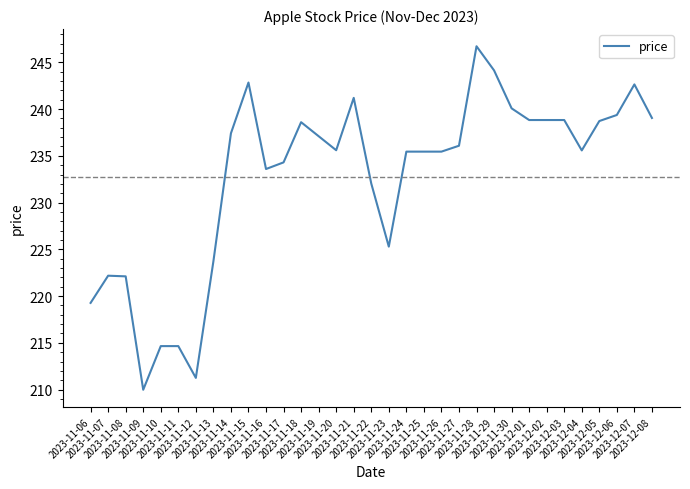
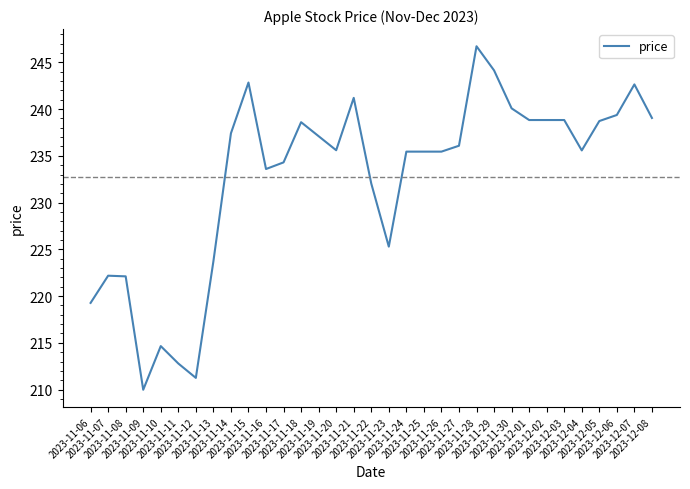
  {
    "2023-11-06": 219,
    "2023-11-07": 222,
    "2023-11-08": 222,
    "2023-11-09": 210,
    "2023-11-10": 215,
-   "2023-11-11": 215,
+   "2023-11-11": 213,
    "2023-11-12": 211,
    "2023-11-13": 224,
    "2023-11-14": 237,
    "2023-11-15": 243,
    "2023-11-16": 234,
    "2023-11-17": 234,
    "2023-11-18": 239,
    "2023-11-19": 237,
    "2023-11-20": 236,
    "2023-11-21": 241,
    "2023-11-22": 232,
    "2023-11-23": 225,
    "2023-11-24": 235,
    "2023-11-25": 235,
    "2023-11-26": 235,
    "2023-11-27": 236,
    "2023-11-28": 247,
    "2023-11-29": 244,
    "2023-11-30": 240,
    "2023-12-01": 239,
    "2023-12-02": 239,
    "2023-12-03": 239,
    "2023-12-04": 236,
    "2023-12-05": 239,
    "2023-12-06": 239,
    "2023-12-07": 243,
    "2023-12-08": 239
  }
